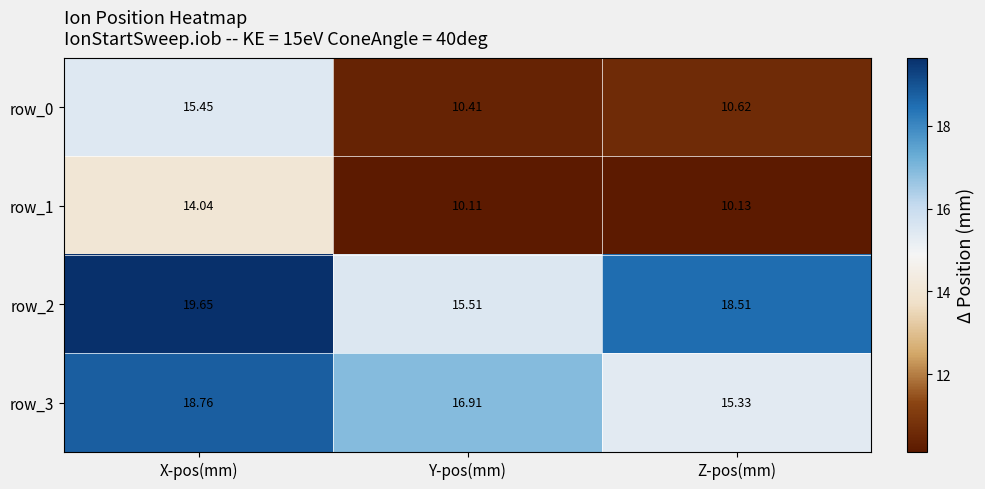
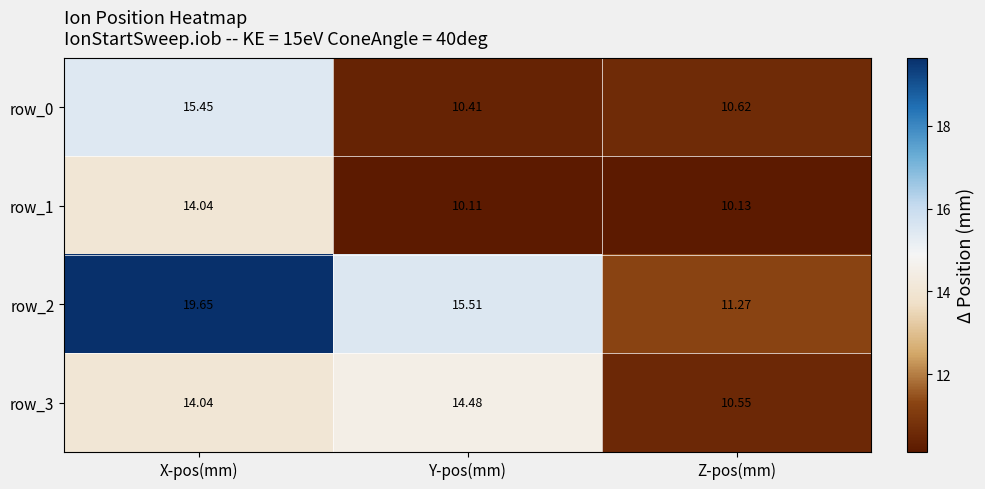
  {
    "row_0": {
      "X-pos(mm)": 15.45,
      "Y-pos(mm)": 10.41,
      "Z-pos(mm)": 10.62
    },
    "row_1": {
      "X-pos(mm)": 14.04,
      "Y-pos(mm)": 10.11,
      "Z-pos(mm)": 10.13
    },
    "row_2": {
      "X-pos(mm)": 19.65,
      "Y-pos(mm)": 15.51,
-     "Z-pos(mm)": 18.51
+     "Z-pos(mm)": 11.27
    },
    "row_3": {
-     "X-pos(mm)": 18.76,
-     "Y-pos(mm)": 16.91,
-     "Z-pos(mm)": 15.33
+     "X-pos(mm)": 14.04,
+     "Y-pos(mm)": 14.48,
+     "Z-pos(mm)": 10.55
    }
  }
